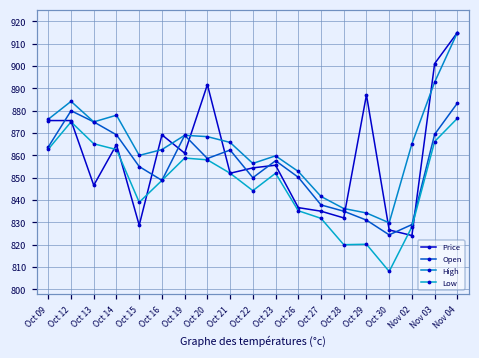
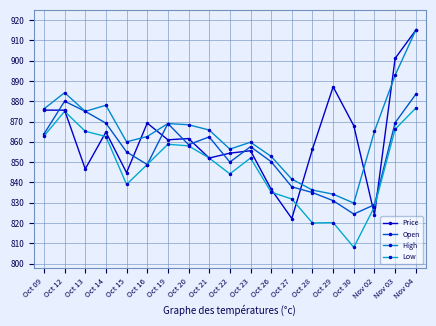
  {
    "Price": {
      "Oct 13": 847,
      "Oct 14": 865,
-     "Oct 15": 829,
+     "Oct 15": 845,
      "Oct 16": 869,
      "Oct 19": 861,
-     "Oct 20": 892,
+     "Oct 20": 862,
      "Oct 22": 854,
      "Oct 23": 856,
      "Oct 26": 837,
-     "Oct 27": 835,
-     "Oct 28": 832,
+     "Oct 27": 822,
+     "Oct 28": 856,
      "Oct 29": 887,
-     "Oct 30": 827,
+     "Oct 30": 868,
      "Nov 02": 824,
      "Nov 03": 901
    }
  }
